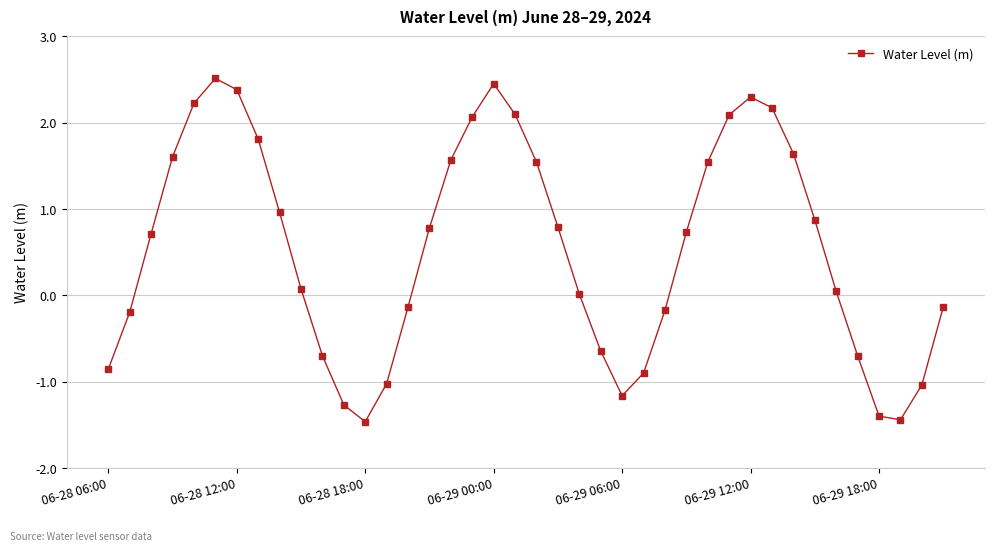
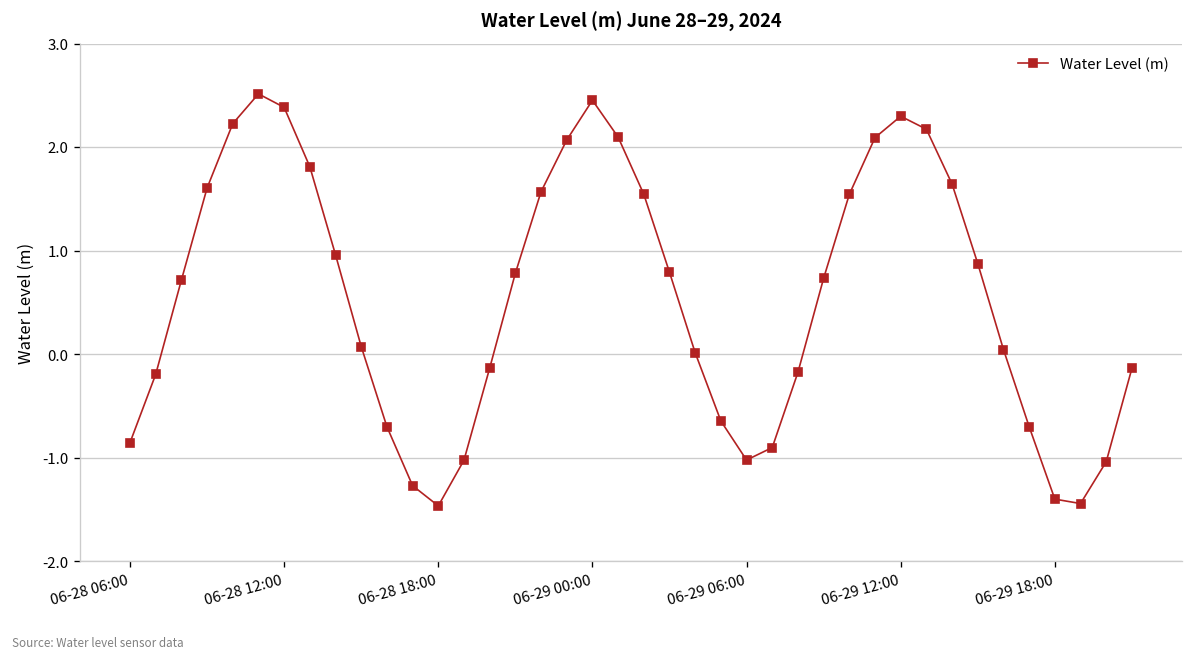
  {
    "06-28 06:00": -0.9,
    "06-28 12:00": 2.4,
    "06-28 18:00": -1.5,
    "06-29 00:00": 2.5,
-   "06-29 06:00": -1.2,
+   "06-29 06:00": -1.0,
    "06-29 12:00": 2.3,
    "06-29 18:00": -1.4
  }
